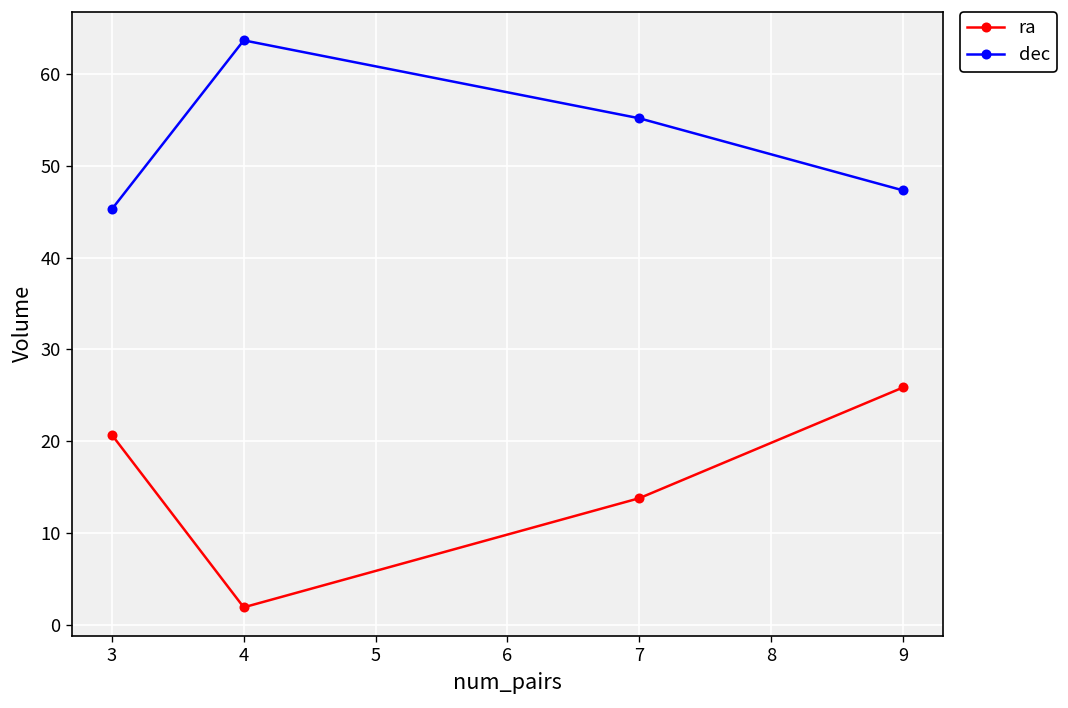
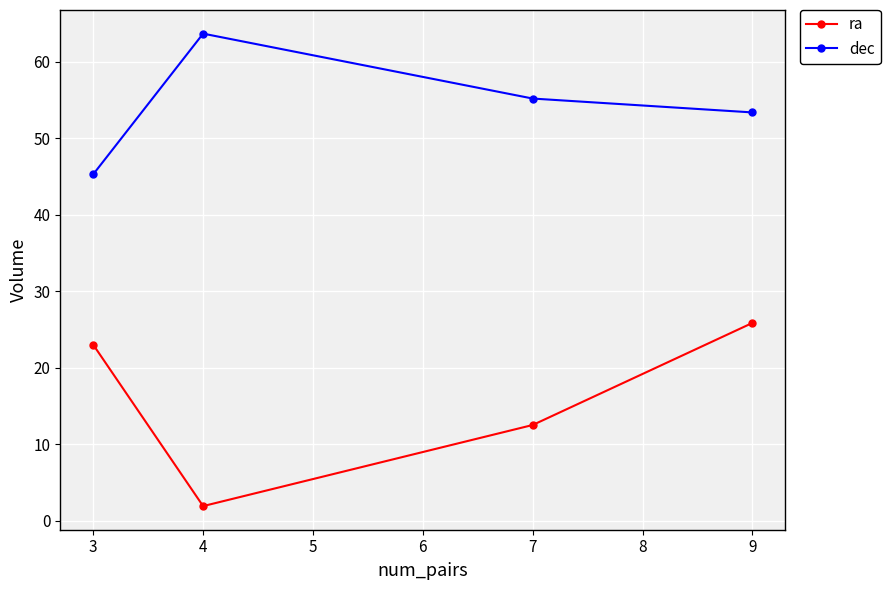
  {
    "ra": {
-     "3": 21,
+     "3": 23,
      "4": 2,
-     "7": 14,
+     "7": 13,
      "9": 26
    },
    "dec": {
      "3": 45,
      "4": 64,
      "7": 55,
-     "9": 47
+     "9": 53
    }
  }
